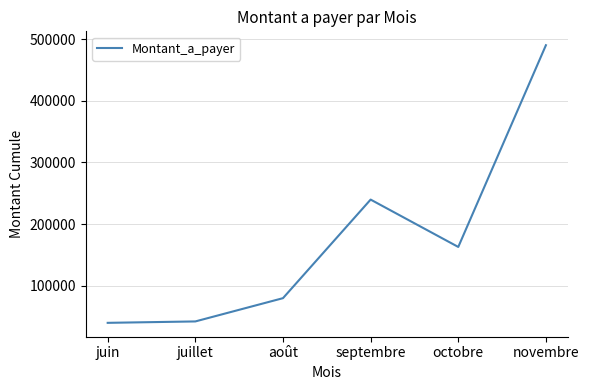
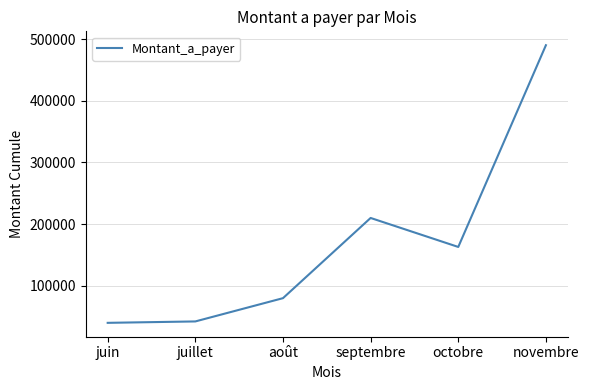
  {
    "juin": 40000,
    "juillet": 40000,
    "août": 80000,
-   "septembre": 240000,
+   "septembre": 210000,
    "octobre": 160000,
    "novembre": 490000
  }
